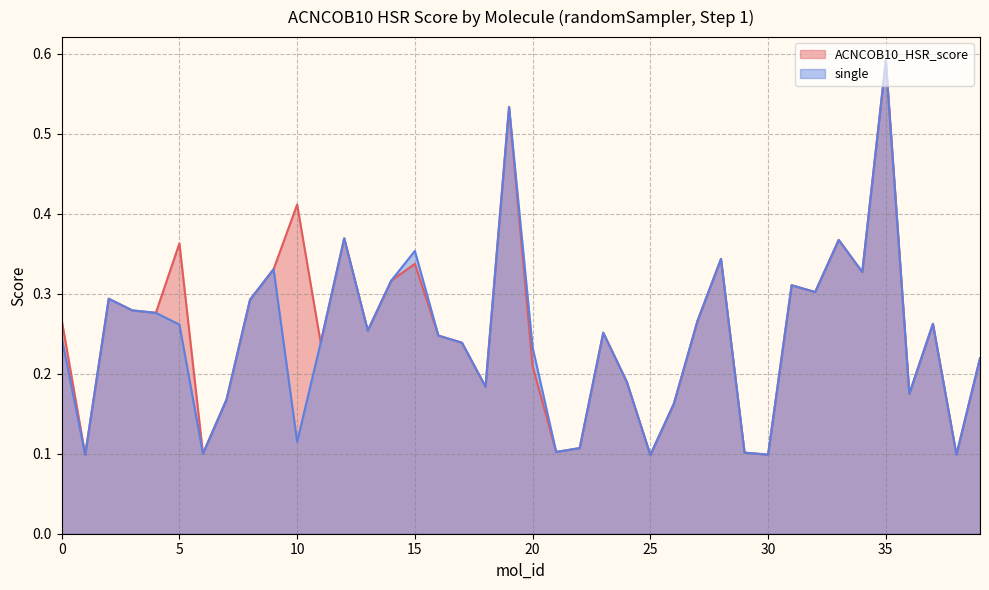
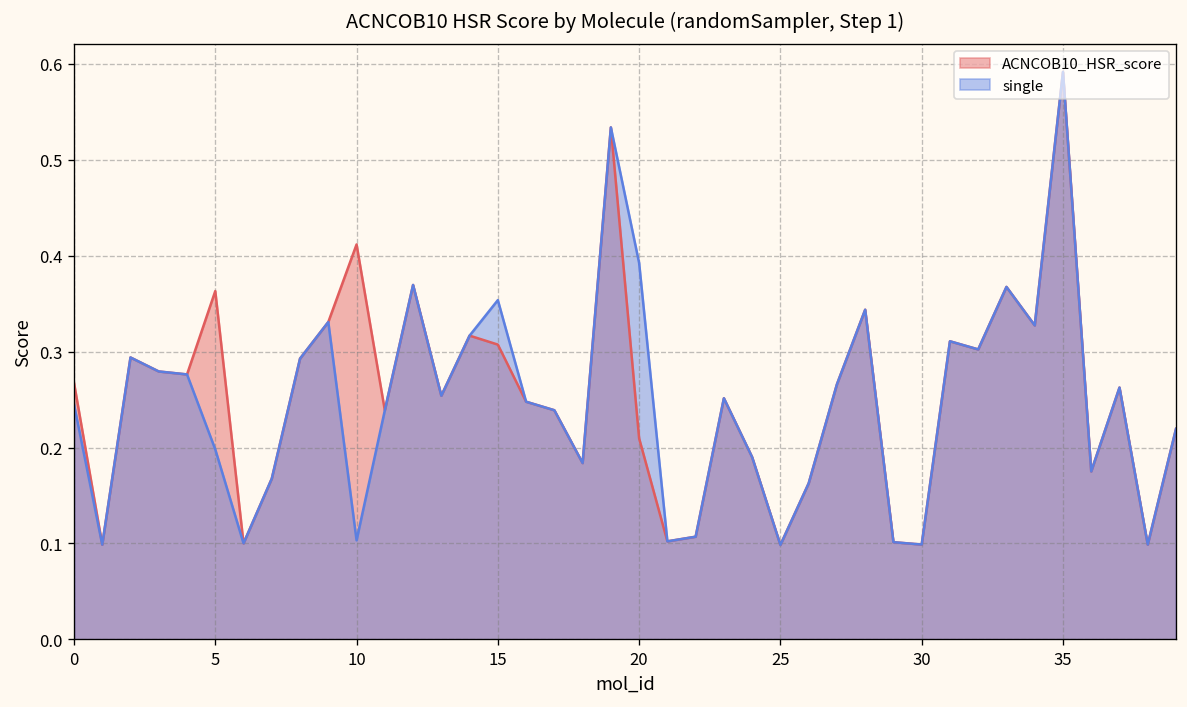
  {
    "ACNCOB10_HSR_score": {
      "0": 0.27,
      "5": 0.36,
      "10": 0.41,
-     "15": 0.34,
+     "15": 0.31,
      "20": 0.21
    },
    "single": {
      "0": 0.25,
-     "5": 0.26,
-     "10": 0.11,
+     "5": 0.20,
+     "10": 0.10,
      "15": 0.35,
-     "20": 0.23
+     "20": 0.39
    }
  }
